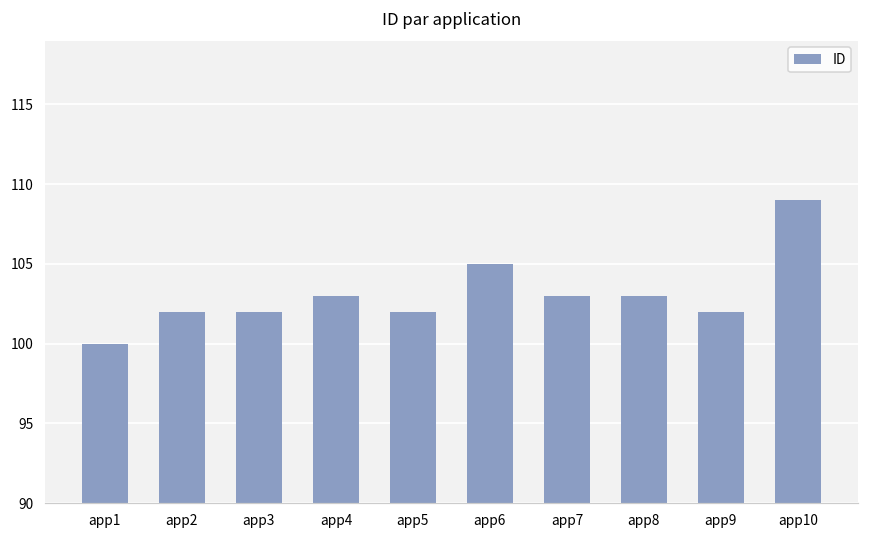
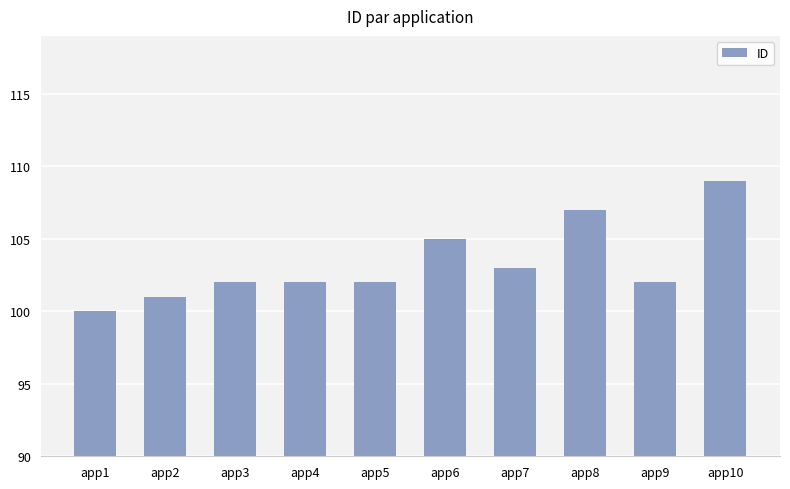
  {
    "app1": 100,
-   "app2": 102,
+   "app2": 101,
    "app3": 102,
-   "app4": 103,
+   "app4": 102,
    "app5": 102,
    "app6": 105,
    "app7": 103,
-   "app8": 103,
+   "app8": 107,
    "app9": 102,
    "app10": 109
  }
